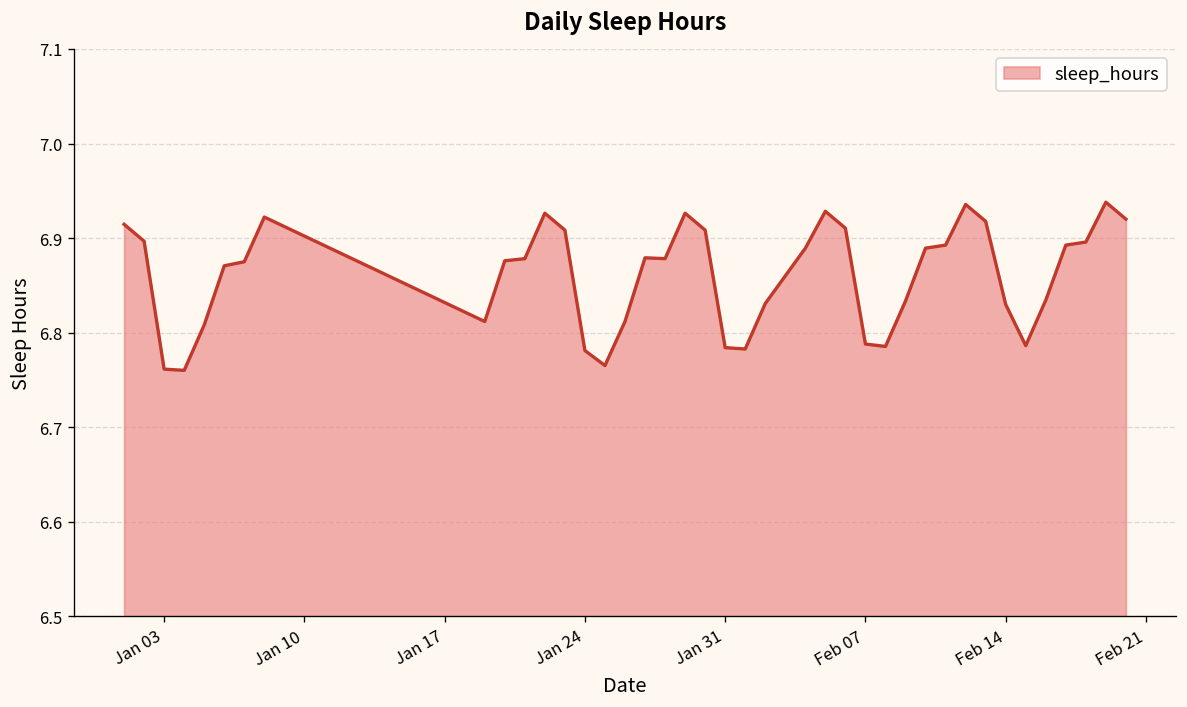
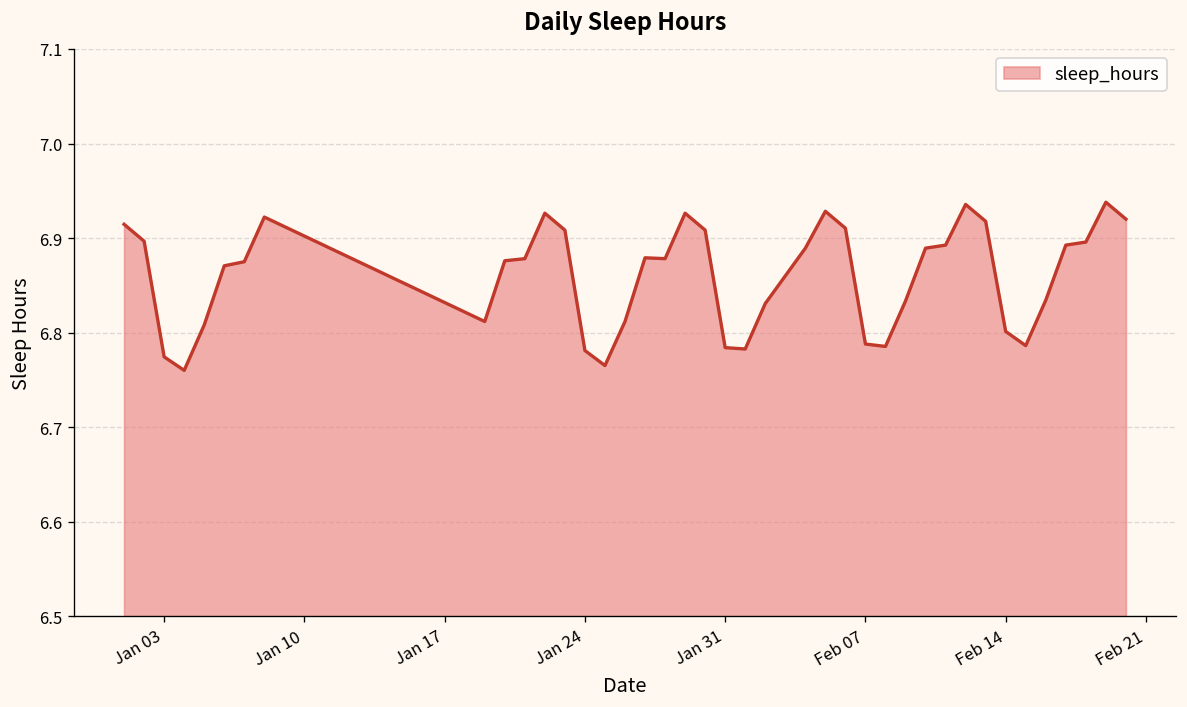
  {
-   "Jan 03": 6.76,
+   "Jan 03": 6.77,
    "Jan 24": 6.78,
    "Jan 31": 6.78,
    "Feb 07": 6.79,
-   "Feb 14": 6.83
+   "Feb 14": 6.80
  }
